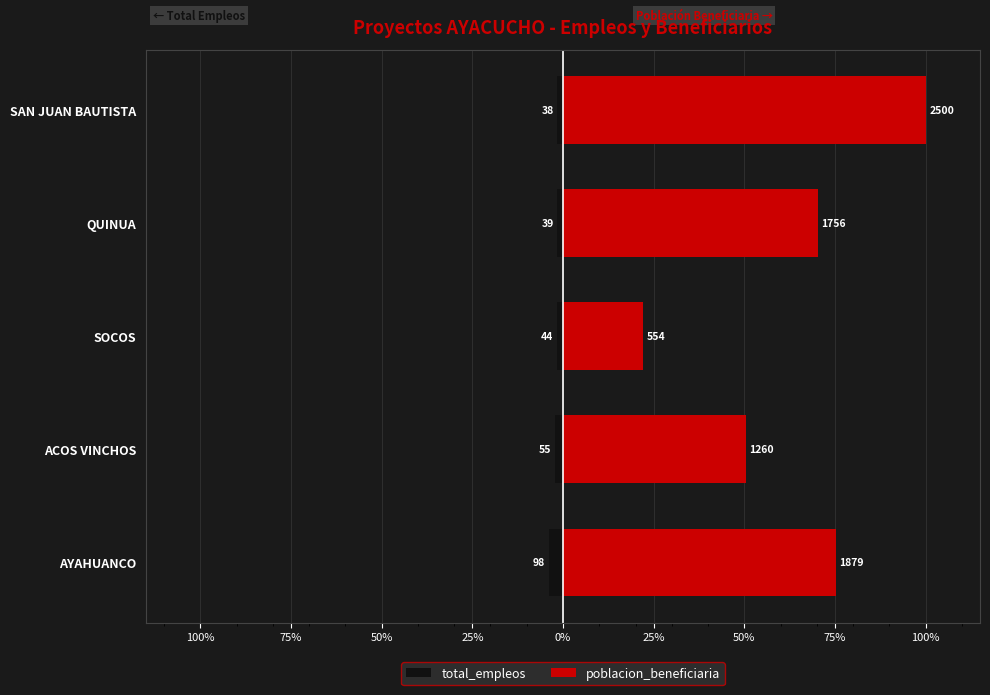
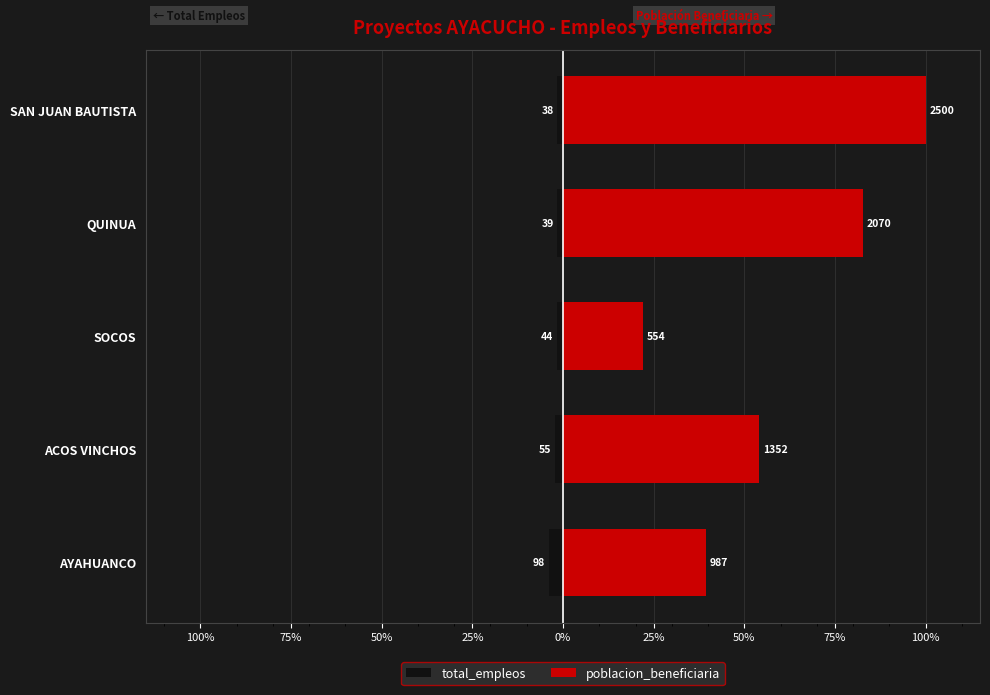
  {
    "poblacion_beneficiaria": {
-     "QUINUA": 1756,
-     "ACOS VINCHOS": 1260,
-     "AYAHUANCO": 1879
+     "QUINUA": 2070,
+     "ACOS VINCHOS": 1352,
+     "AYAHUANCO": 987
    }
  }
